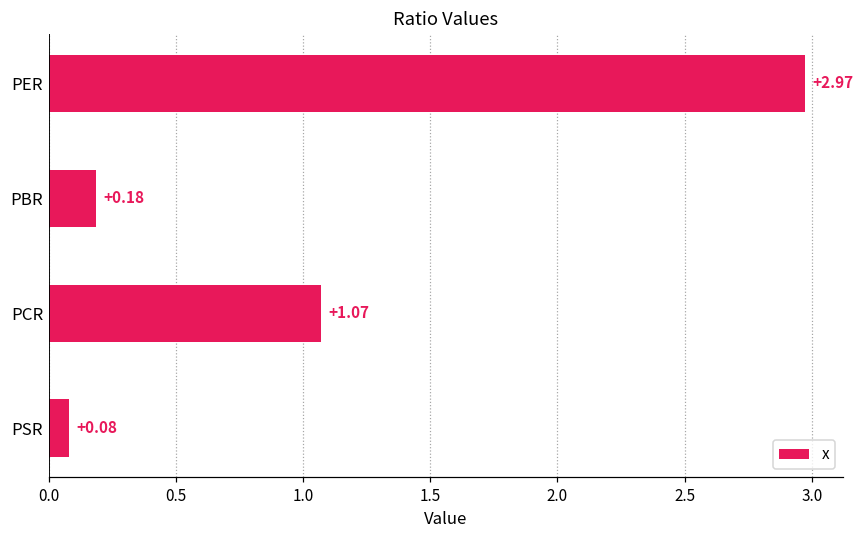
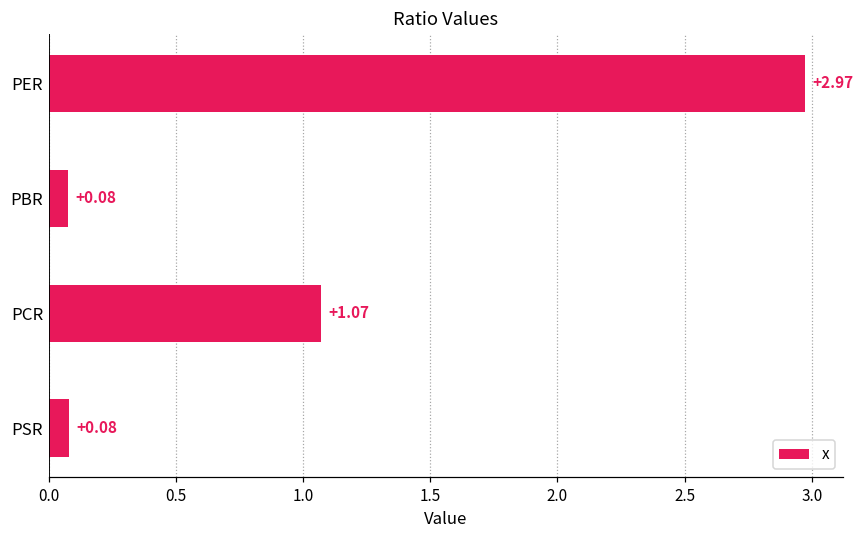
  {
    "PER": "+2.97",
-   "PBR": "+0.18",
+   "PBR": "+0.08",
    "PCR": "+1.07",
    "PSR": "+0.08"
  }
